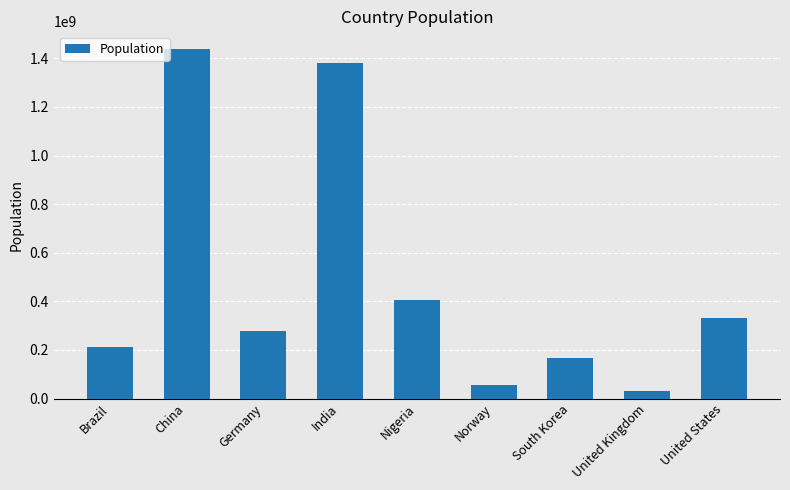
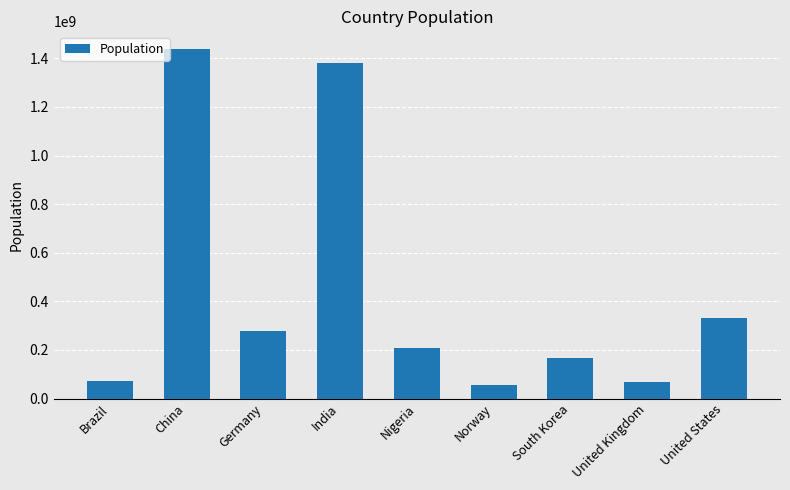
  {
-   "Brazil": 210000000,
+   "Brazil": 70000000,
    "China": 1440000000,
    "Germany": 280000000,
    "India": 1380000000,
-   "Nigeria": 410000000,
+   "Nigeria": 210000000,
    "Norway": 60000000,
    "South Korea": 170000000,
-   "United Kingdom": 30000000,
+   "United Kingdom": 70000000,
    "United States": 330000000
  }
